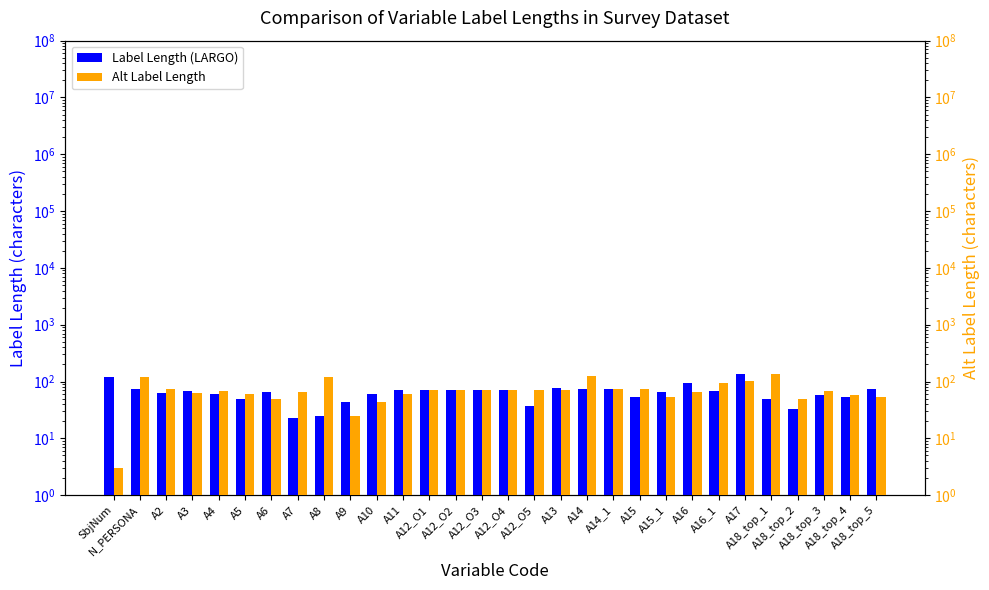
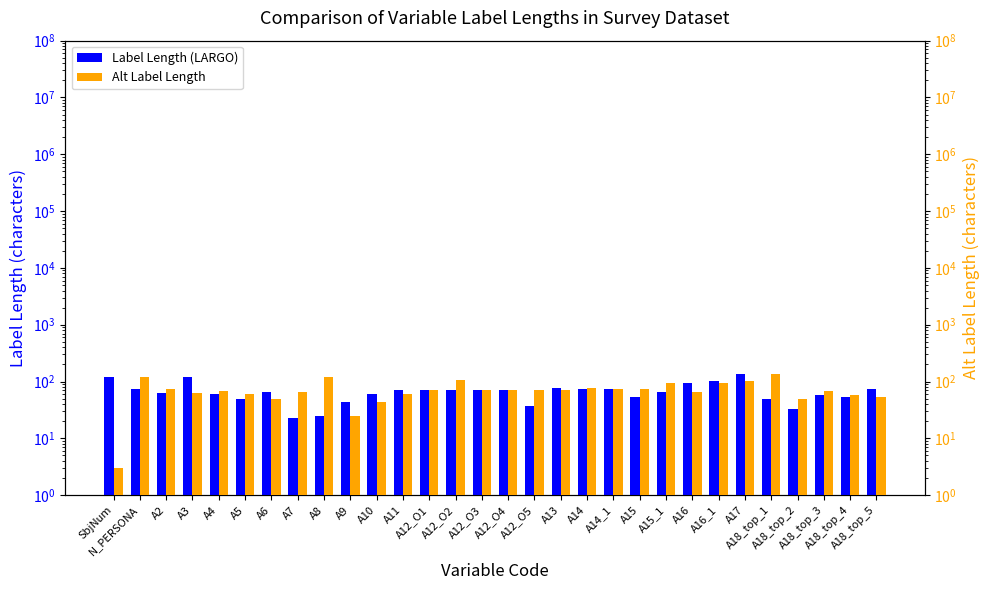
  {
    "Label Length (LARGO)": {
      "SbjNum": 120,
      "N_PERSONA": 80,
      "A2": 60,
-     "A3": 70,
+     "A3": 120,
      "A4": 60,
      "A5": 50,
      "A6": 70,
      "A7": 23,
      "A8": 30,
      "A9": 40,
      "A10": 60,
      "A11": 70,
      "A12_O1": 70,
      "A12_O2": 70,
      "A12_O3": 70,
      "A12_O4": 70,
      "A12_O5": 40,
      "A13": 80,
      "A14": 70,
      "A14_1": 70,
      "A15": 50,
      "A15_1": 70,
      "A16": 90,
-     "A16_1": 70,
+     "A16_1": 100,
      "A17": 140,
      "A18_top_1": 50,
      "A18_top_2": 30,
      "A18_top_3": 60,
      "A18_top_4": 50,
      "A18_top_5": 70
    },
    "Alt Label Length": {
      "SbjNum": 3,
      "N_PERSONA": 120,
      "A2": 80,
      "A3": 60,
      "A4": 70,
      "A5": 60,
      "A6": 50,
      "A7": 70,
      "A8": 120,
      "A9": 30,
      "A10": 40,
      "A11": 60,
      "A12_O1": 70,
-     "A12_O2": 70,
+     "A12_O2": 110,
      "A12_O3": 70,
      "A12_O4": 70,
      "A12_O5": 70,
      "A13": 70,
-     "A14": 120,
+     "A14": 80,
      "A14_1": 70,
      "A15": 70,
-     "A15_1": 50,
+     "A15_1": 100,
      "A16": 70,
      "A16_1": 90,
      "A17": 100,
      "A18_top_1": 140,
      "A18_top_2": 50,
      "A18_top_3": 70,
      "A18_top_4": 60,
      "A18_top_5": 50
    }
  }
